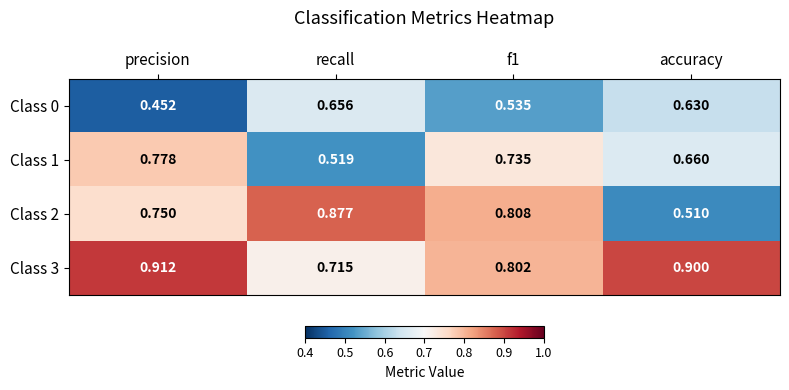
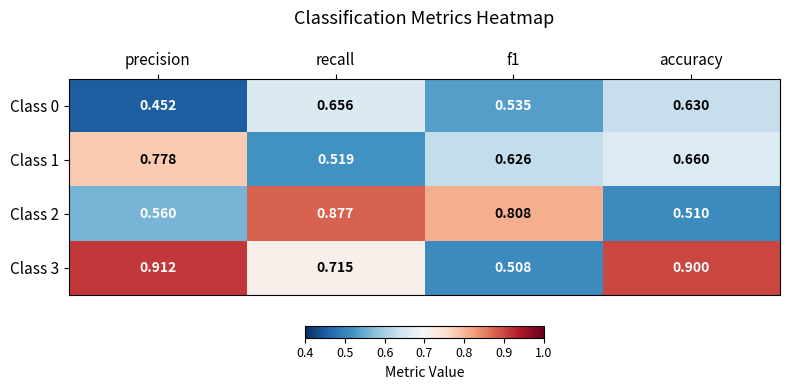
  {
    "Class 0": {
      "precision": 0.452,
      "recall": 0.656,
      "f1": 0.535,
      "accuracy": 0.630
    },
    "Class 1": {
      "precision": 0.778,
      "recall": 0.519,
-     "f1": 0.735,
+     "f1": 0.626,
      "accuracy": 0.660
    },
    "Class 2": {
-     "precision": 0.750,
+     "precision": 0.560,
      "recall": 0.877,
      "f1": 0.808,
      "accuracy": 0.510
    },
    "Class 3": {
      "precision": 0.912,
      "recall": 0.715,
-     "f1": 0.802,
+     "f1": 0.508,
      "accuracy": 0.900
    }
  }
